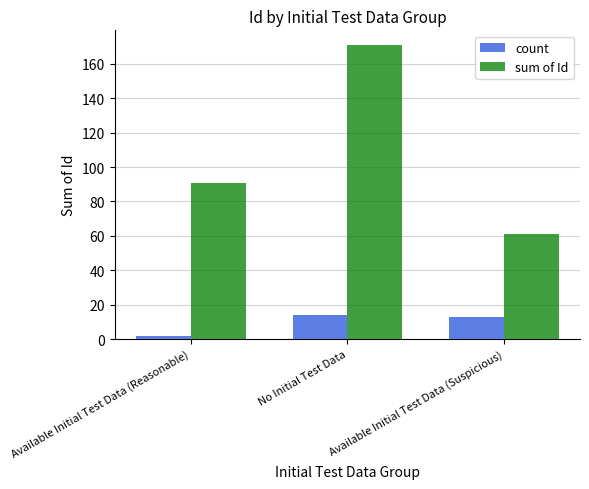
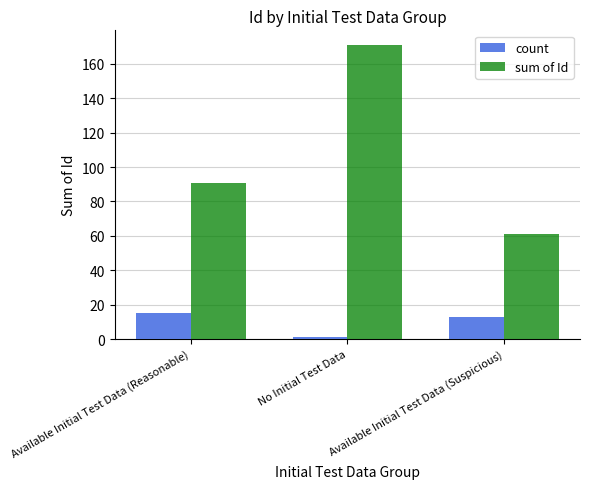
  {
    "count": {
-     "Available Initial Test Data (Reasonable)": 2,
-     "No Initial Test Data": 14,
+     "Available Initial Test Data (Reasonable)": 15,
+     "No Initial Test Data": 1,
      "Available Initial Test Data (Suspicious)": 13
    },
    "sum of Id": {
      "Available Initial Test Data (Reasonable)": 91,
      "No Initial Test Data": 171,
      "Available Initial Test Data (Suspicious)": 61
    }
  }
